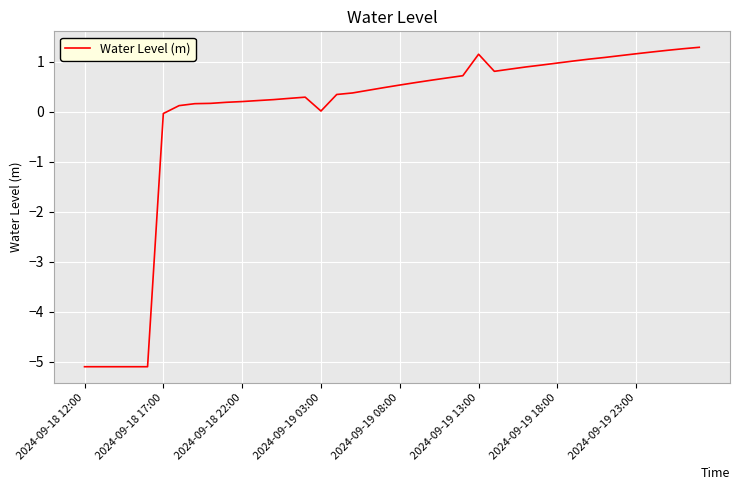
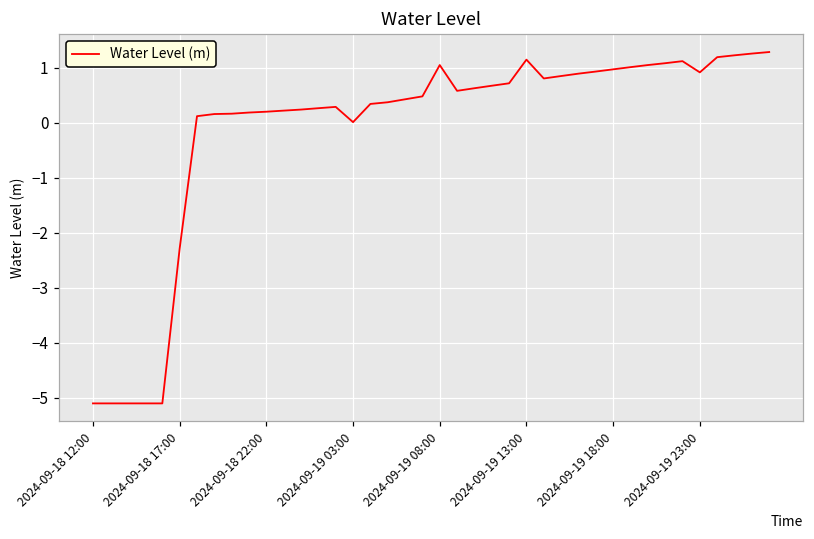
  {
    "2024-09-18 12:00": -5.1,
-   "2024-09-18 17:00": 0.0,
+   "2024-09-18 17:00": -2.3,
    "2024-09-18 22:00": 0.2,
    "2024-09-19 03:00": 0.0,
-   "2024-09-19 08:00": 0.5,
+   "2024-09-19 08:00": 1.0,
    "2024-09-19 13:00": 1.1,
    "2024-09-19 18:00": 1.0,
-   "2024-09-19 23:00": 1.2
+   "2024-09-19 23:00": 0.9
  }
